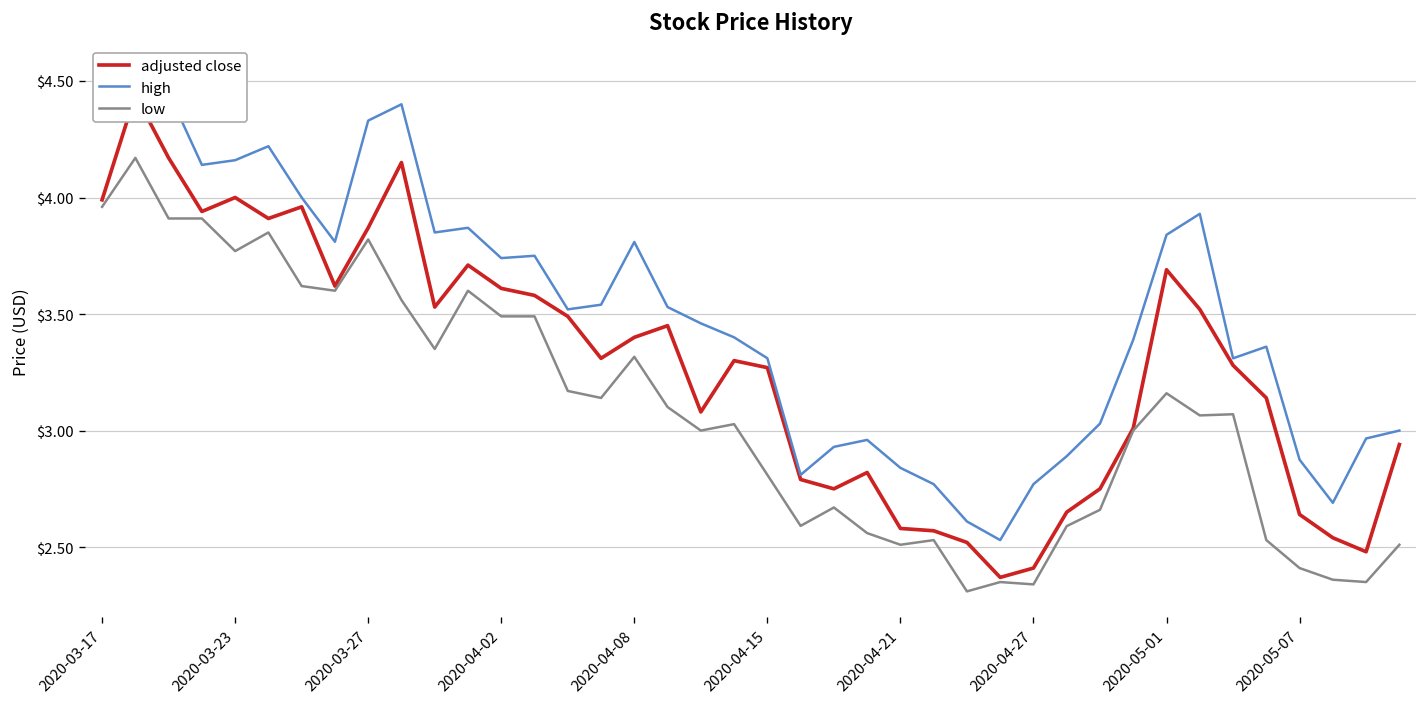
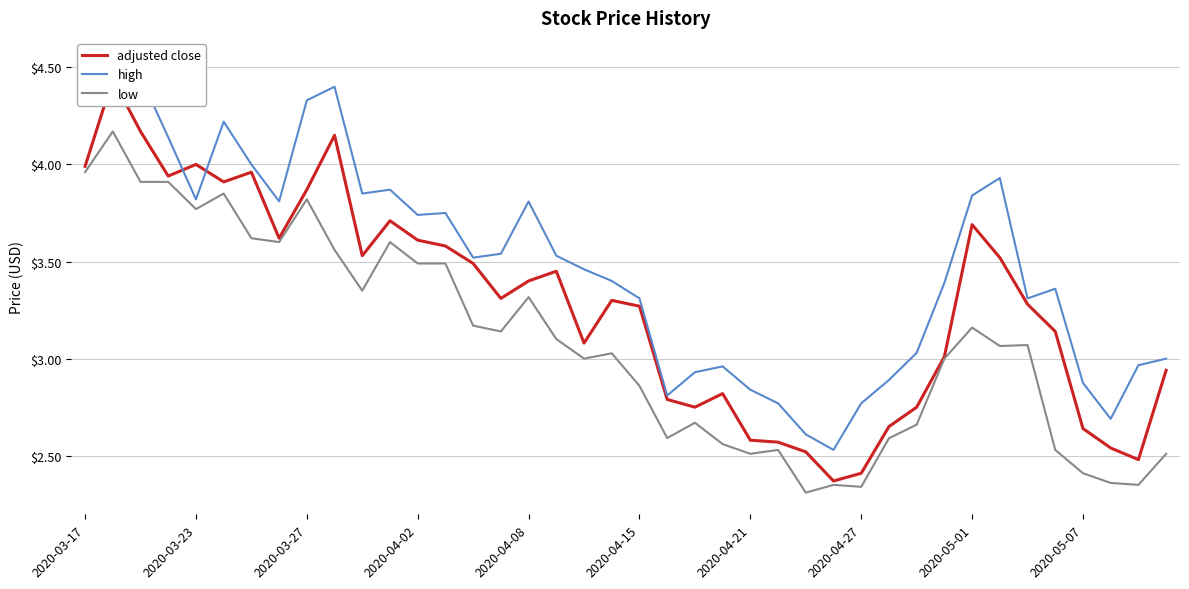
  {
    "adjusted close": {
      "2020-03-17": "$3.99",
      "2020-03-23": "$4.00",
      "2020-03-27": "$3.87",
      "2020-04-02": "$3.61",
      "2020-04-08": "$3.40",
      "2020-04-15": "$3.27",
      "2020-04-21": "$2.58",
      "2020-04-27": "$2.41",
      "2020-05-01": "$3.69",
      "2020-05-07": "$2.64"
    },
    "high": {
-     "2020-03-23": "$4.16",
+     "2020-03-23": "$3.82",
      "2020-03-27": "$4.33",
      "2020-04-02": "$3.74",
      "2020-04-08": "$3.81",
      "2020-04-15": "$3.31",
      "2020-04-21": "$2.84",
      "2020-04-27": "$2.77",
      "2020-05-01": "$3.84",
      "2020-05-07": "$2.88"
    },
    "low": {
      "2020-03-17": "$3.96",
      "2020-03-23": "$3.77",
      "2020-03-27": "$3.82",
      "2020-04-02": "$3.49",
      "2020-04-08": "$3.32",
-     "2020-04-15": "$2.81",
+     "2020-04-15": "$2.86",
      "2020-04-21": "$2.51",
      "2020-04-27": "$2.34",
      "2020-05-01": "$3.16",
      "2020-05-07": "$2.41"
    }
  }
